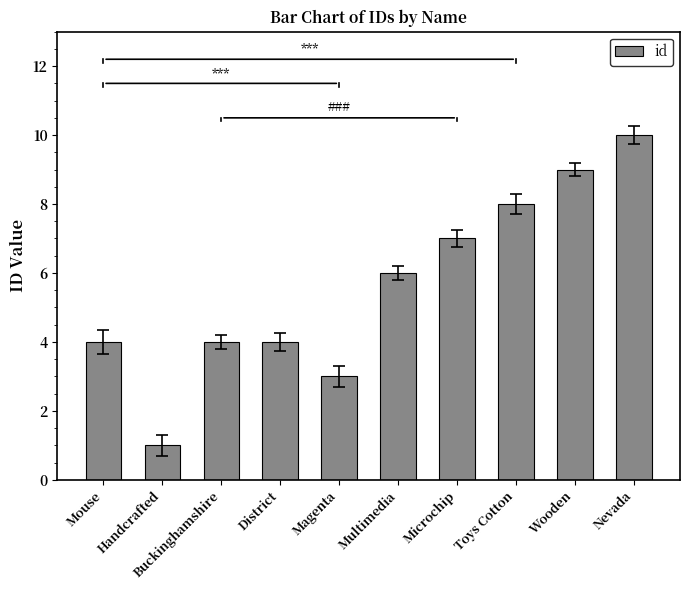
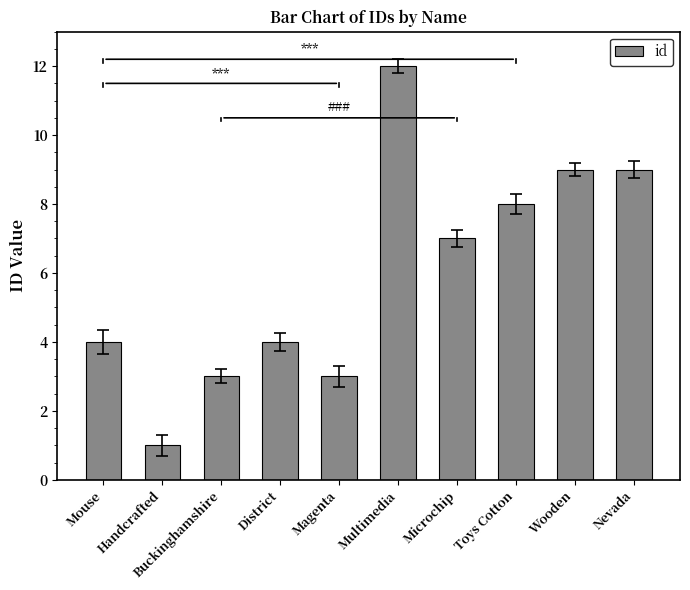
  {
    "id": {
      "Mouse": 4,
      "Handcrafted": 1,
-     "Buckinghamshire": 4,
+     "Buckinghamshire": 3,
      "District": 4,
      "Magenta": 3,
-     "Multimedia": 6,
+     "Multimedia": 12,
      "Microchip": 7,
      "Toys Cotton": 8,
      "Wooden": 9,
-     "Nevada": 10
+     "Nevada": 9
    }
  }
